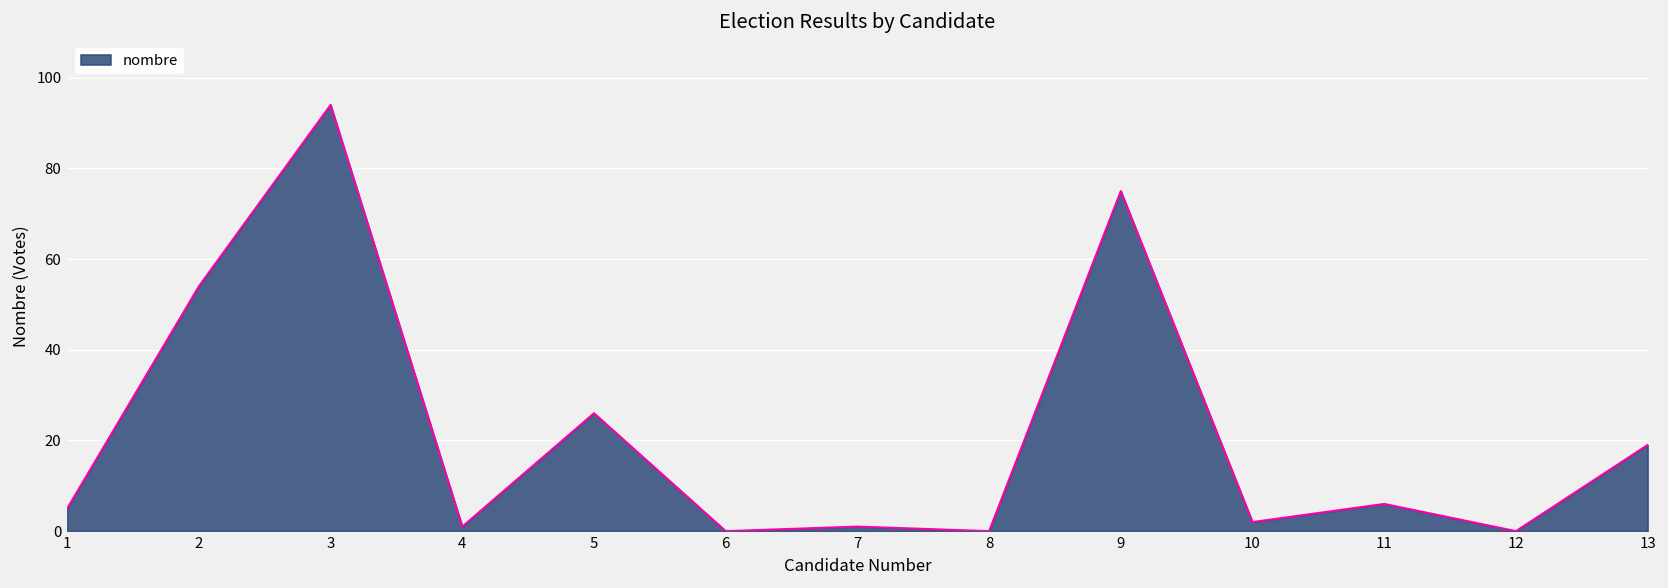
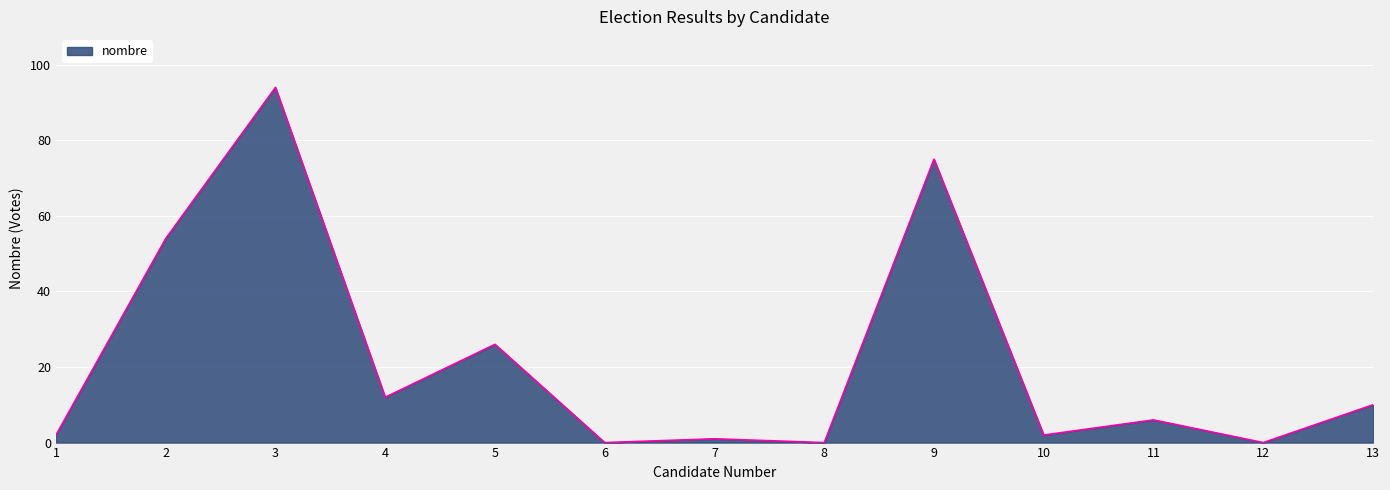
  {
-   "1": 5,
+   "1": 2,
    "2": 54,
    "3": 94,
-   "4": 1,
+   "4": 12,
    "5": 26,
    "6": 0,
    "7": 1,
    "8": 0,
    "9": 75,
    "10": 2,
    "11": 6,
    "12": 0,
-   "13": 19
+   "13": 10
  }
